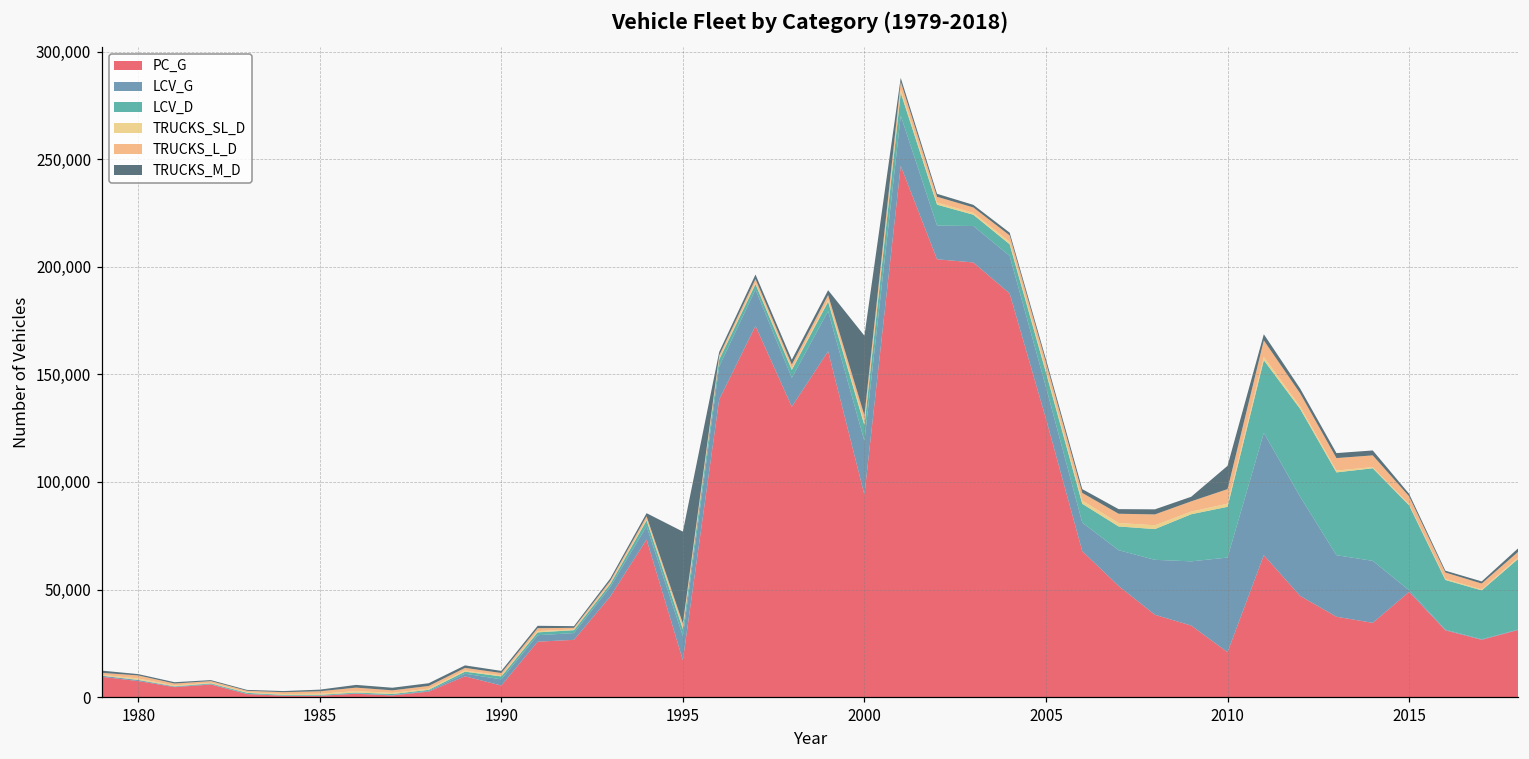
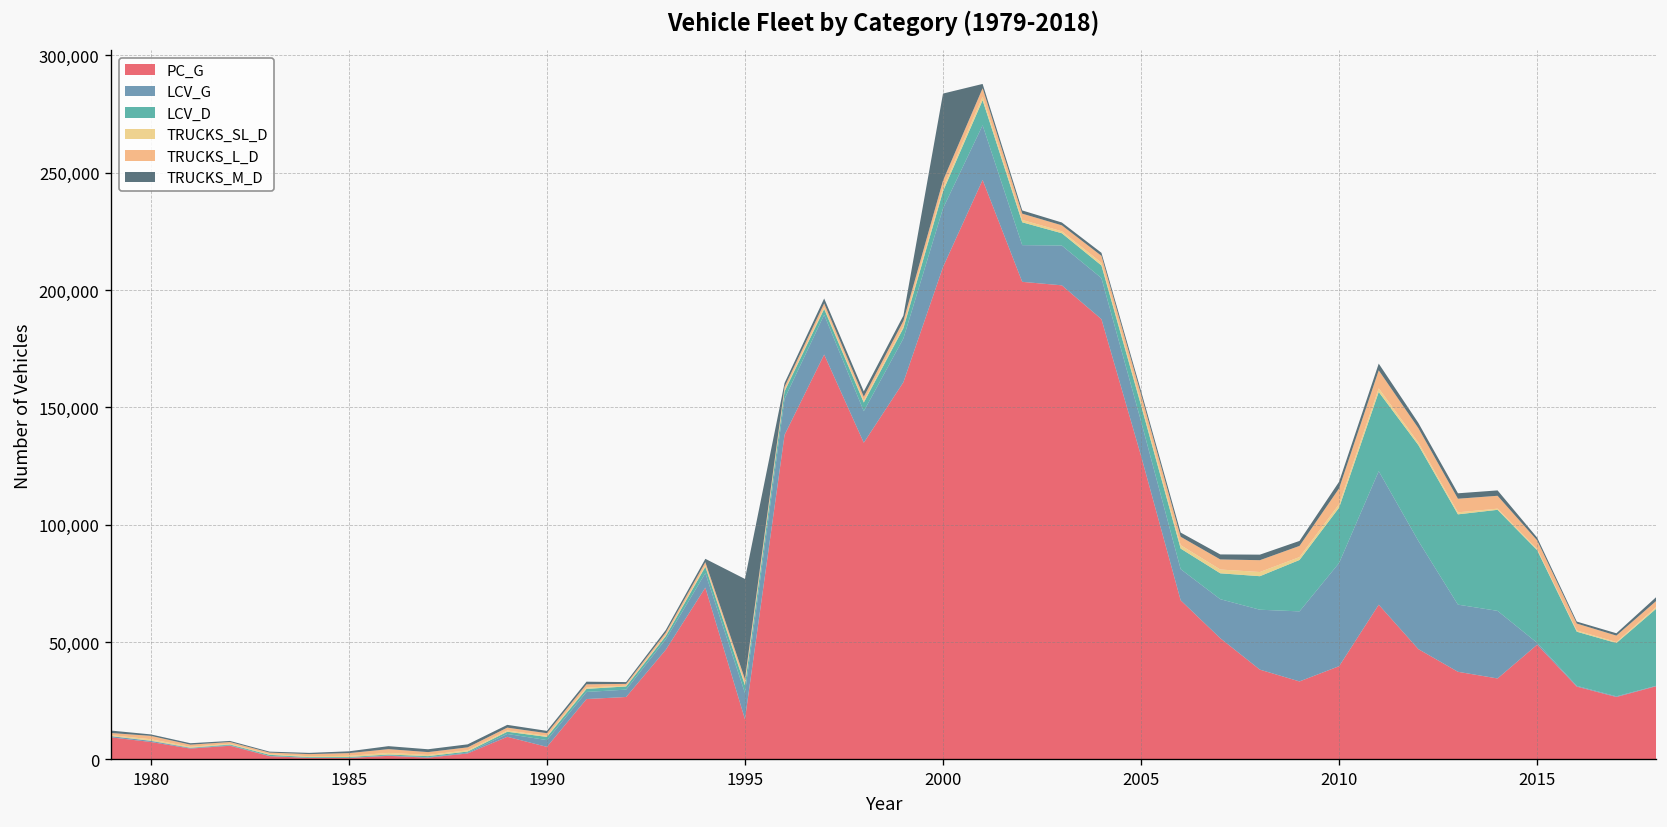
  {
    "PC_G": {
      "1990": "5,000",
      "1995": "17,000",
-     "2000": "94,000",
+     "2000": "210,000",
      "2005": "129,000",
-     "2010": "21,000"
+     "2010": "40,000"
    },
    "TRUCKS_M_D": {
      "1995": "43,000",
      "2000": "37,000",
      "2005": "1,000",
-     "2010": "11,000"
+     "2010": "3,000"
    }
  }
